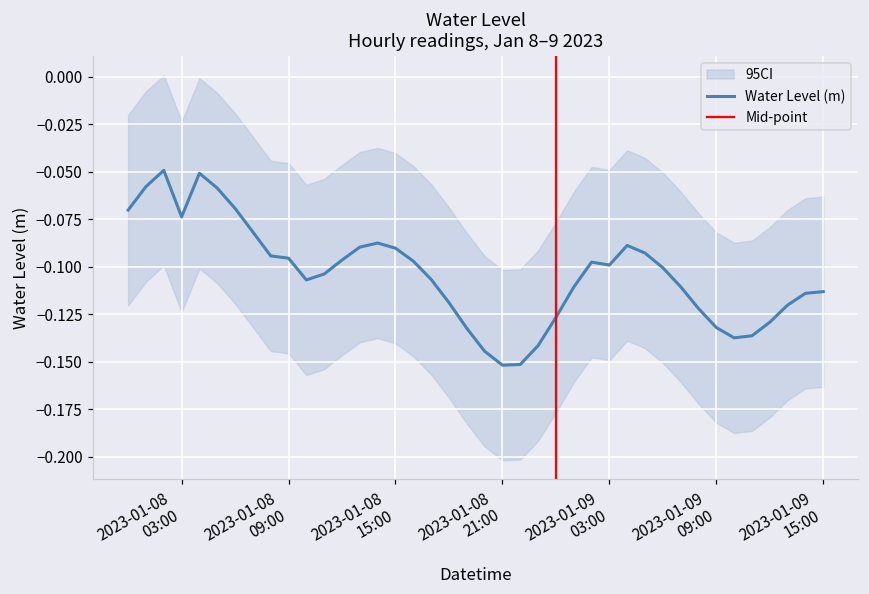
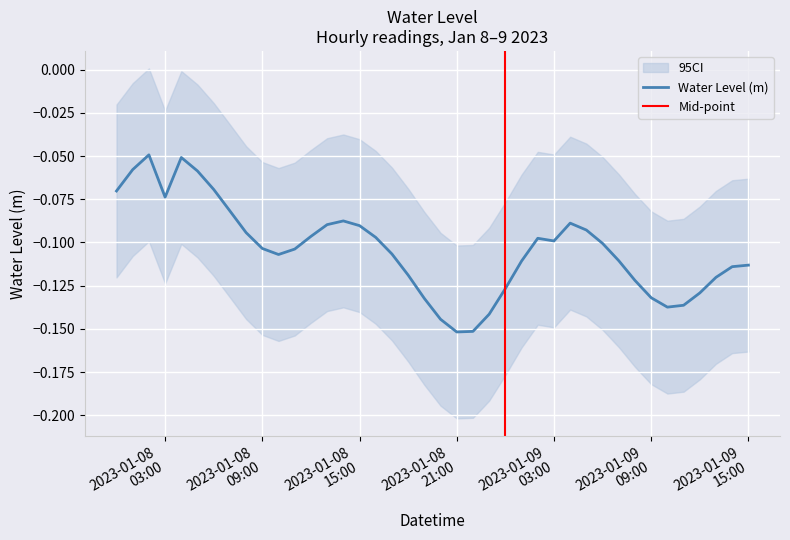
  {
    "Water Level (m)": {
      "2023-01-08 03:00": -0.074,
-     "2023-01-08 09:00": -0.096,
+     "2023-01-08 09:00": -0.103,
      "2023-01-08 15:00": -0.090,
      "2023-01-08 21:00": -0.152,
      "2023-01-09 03:00": -0.099,
      "2023-01-09 09:00": -0.132,
      "2023-01-09 15:00": -0.113
    }
  }
